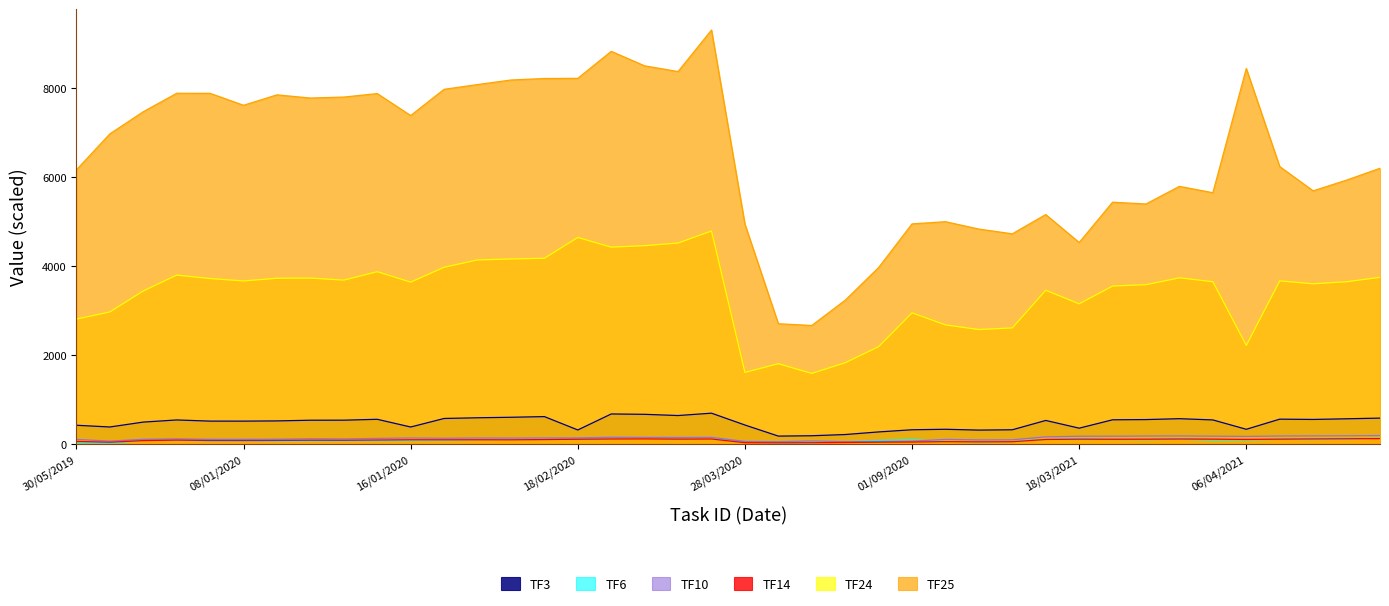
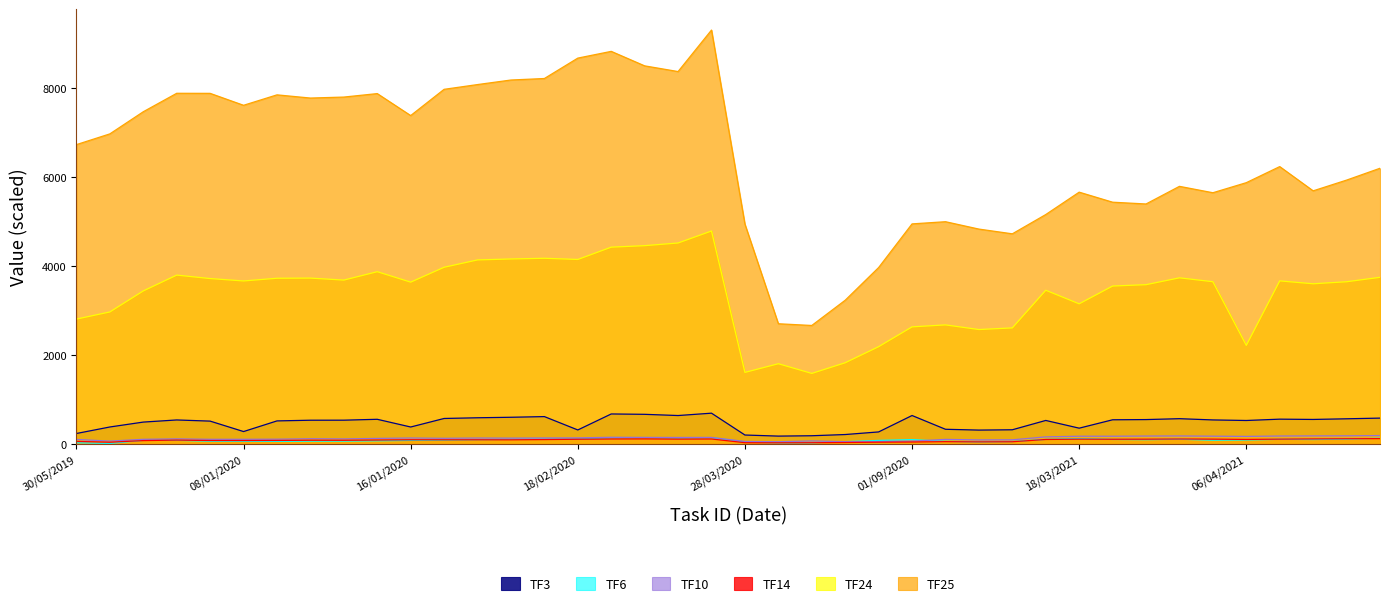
  {
    "TF3": {
-     "30/05/2019": 400,
-     "08/01/2020": 500,
+     "30/05/2019": 200,
+     "08/01/2020": 300,
      "16/01/2020": 400,
      "18/02/2020": 300,
-     "28/03/2020": 400,
-     "01/09/2020": 300,
+     "28/03/2020": 200,
+     "01/09/2020": 600,
      "18/03/2021": 400,
-     "06/04/2021": 300
+     "06/04/2021": 500
    },
    "TF10": {
      "06/04/2021": 200
    },
    "TF24": {
      "30/05/2019": 2800,
      "08/01/2020": 3700,
      "16/01/2020": 3600,
-     "18/02/2020": 4700,
+     "18/02/2020": 4200,
      "28/03/2020": 1600,
-     "01/09/2020": 3000,
+     "01/09/2020": 2600,
      "18/03/2021": 3200,
      "06/04/2021": 2200
    },
    "TF25": {
-     "30/05/2019": 6200,
+     "30/05/2019": 6700,
      "08/01/2020": 7600,
      "16/01/2020": 7400,
-     "18/02/2020": 8200,
+     "18/02/2020": 8700,
      "28/03/2020": 4900,
      "01/09/2020": 5000,
-     "18/03/2021": 4500,
-     "06/04/2021": 8400
+     "18/03/2021": 5700,
+     "06/04/2021": 5900
    }
  }
